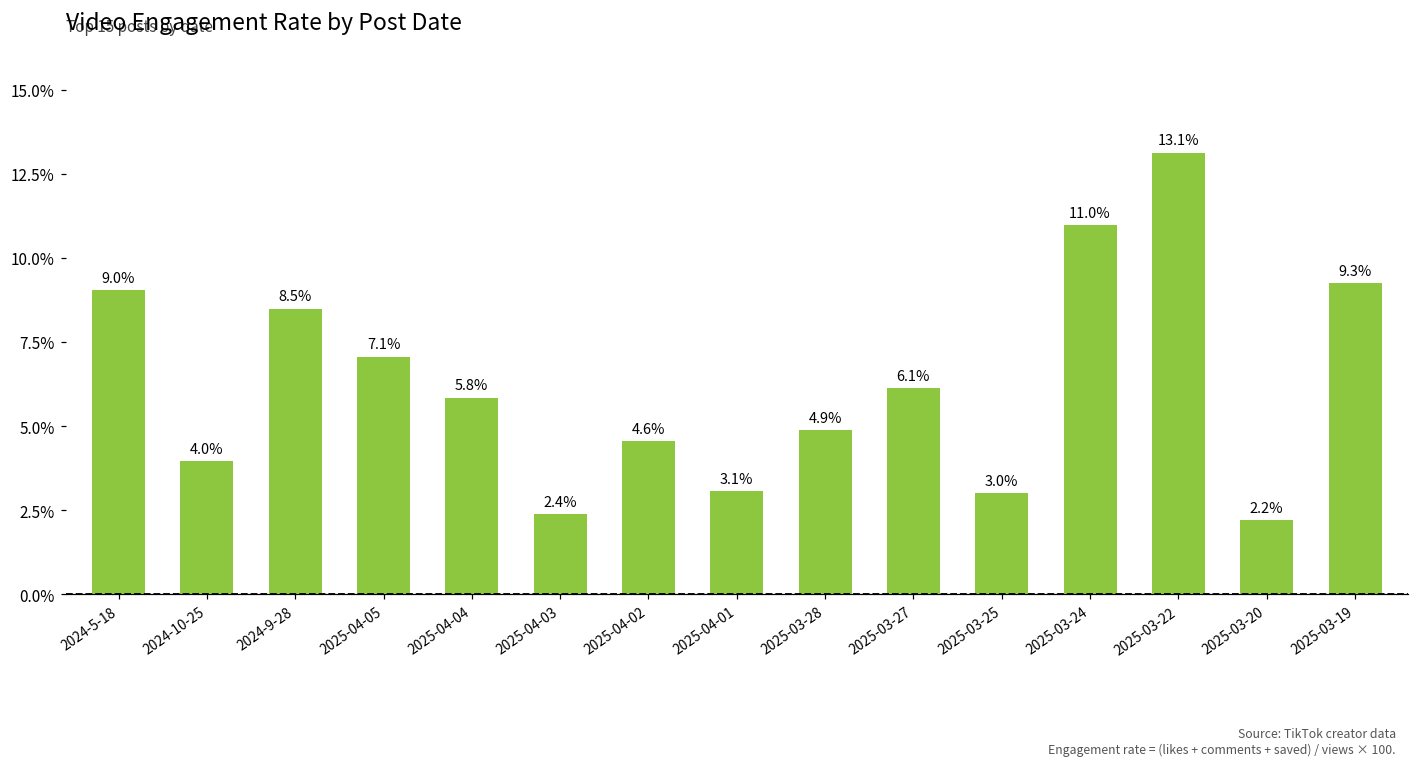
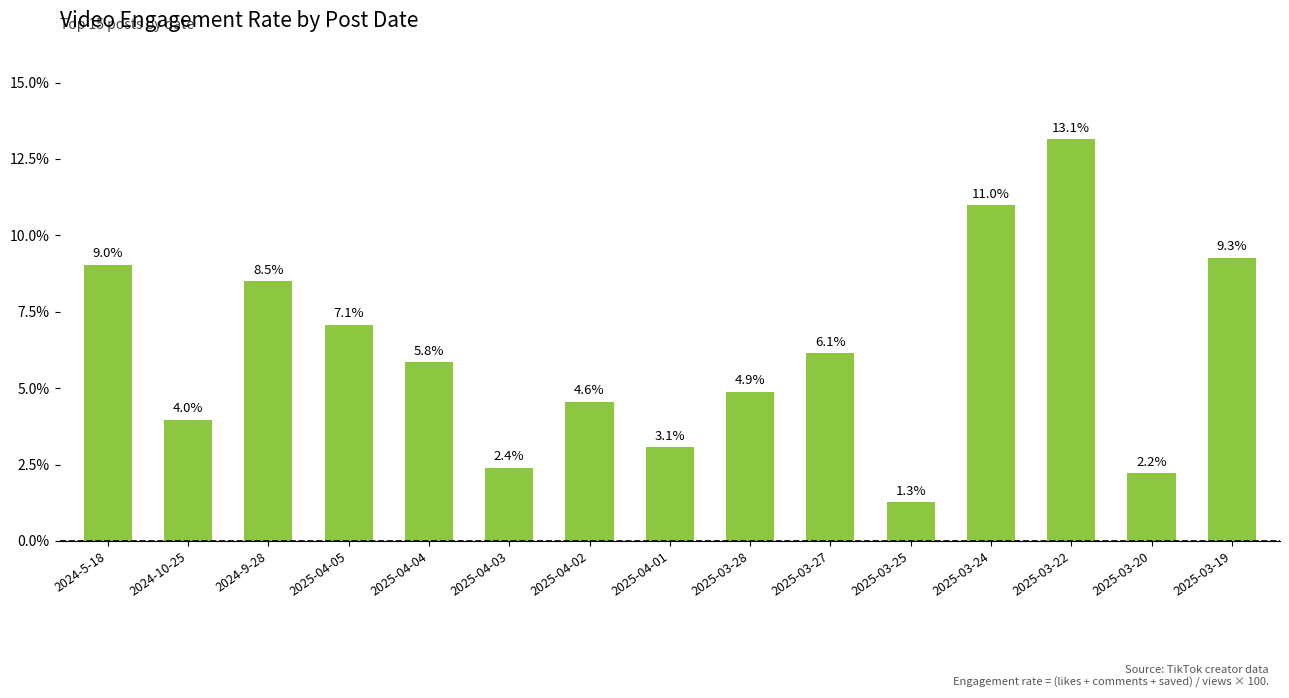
  {
    "2024-5-18": "9.0%",
    "2024-10-25": "4.0%",
    "2024-9-28": "8.5%",
    "2025-04-05": "7.1%",
    "2025-04-04": "5.8%",
    "2025-04-03": "2.4%",
    "2025-04-02": "4.6%",
    "2025-04-01": "3.1%",
    "2025-03-28": "4.9%",
    "2025-03-27": "6.1%",
-   "2025-03-25": "3.0%",
+   "2025-03-25": "1.3%",
    "2025-03-24": "11.0%",
    "2025-03-22": "13.1%",
    "2025-03-20": "2.2%",
    "2025-03-19": "9.3%"
  }
